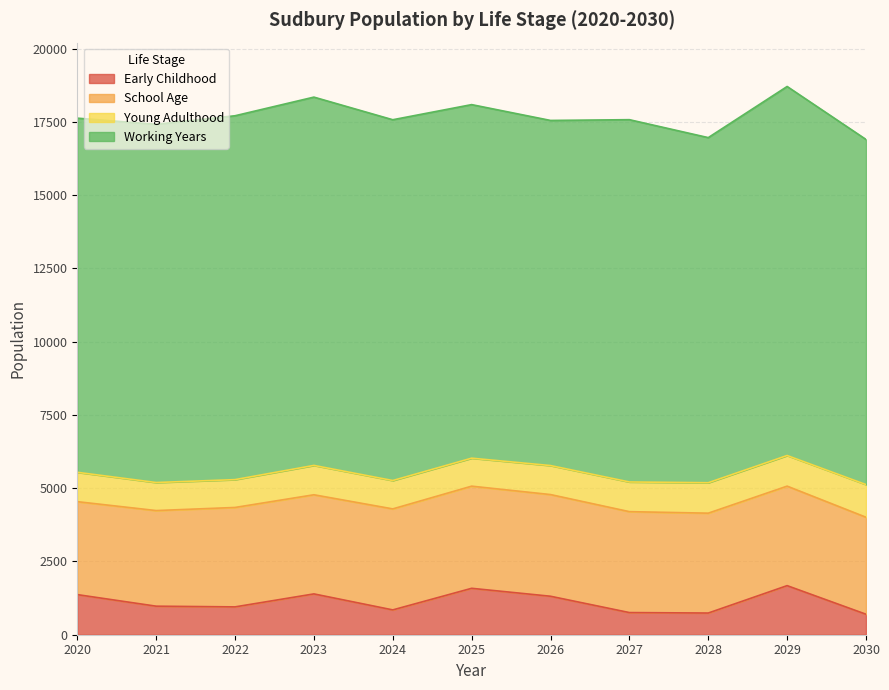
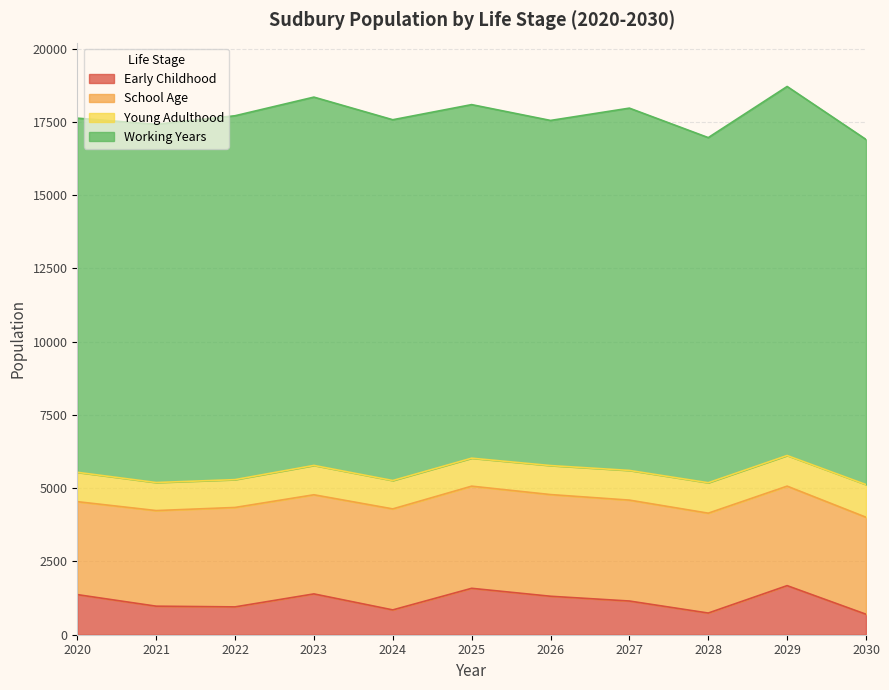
  {
    "Early Childhood": {
      "2020": 1400,
      "2021": 1000,
      "2022": 1000,
      "2023": 1400,
      "2024": 800,
      "2025": 1600,
      "2026": 1300,
-     "2027": 800,
+     "2027": 1200,
      "2028": 700,
      "2029": 1700,
      "2030": 700
    },
    "Working Years": {
      "2020": 12100,
      "2022": 12400,
      "2023": 12600,
      "2024": 12300,
      "2025": 12100,
      "2026": 11800,
      "2027": 12400,
      "2028": 11800,
      "2029": 12600,
      "2030": 11800
    }
  }
